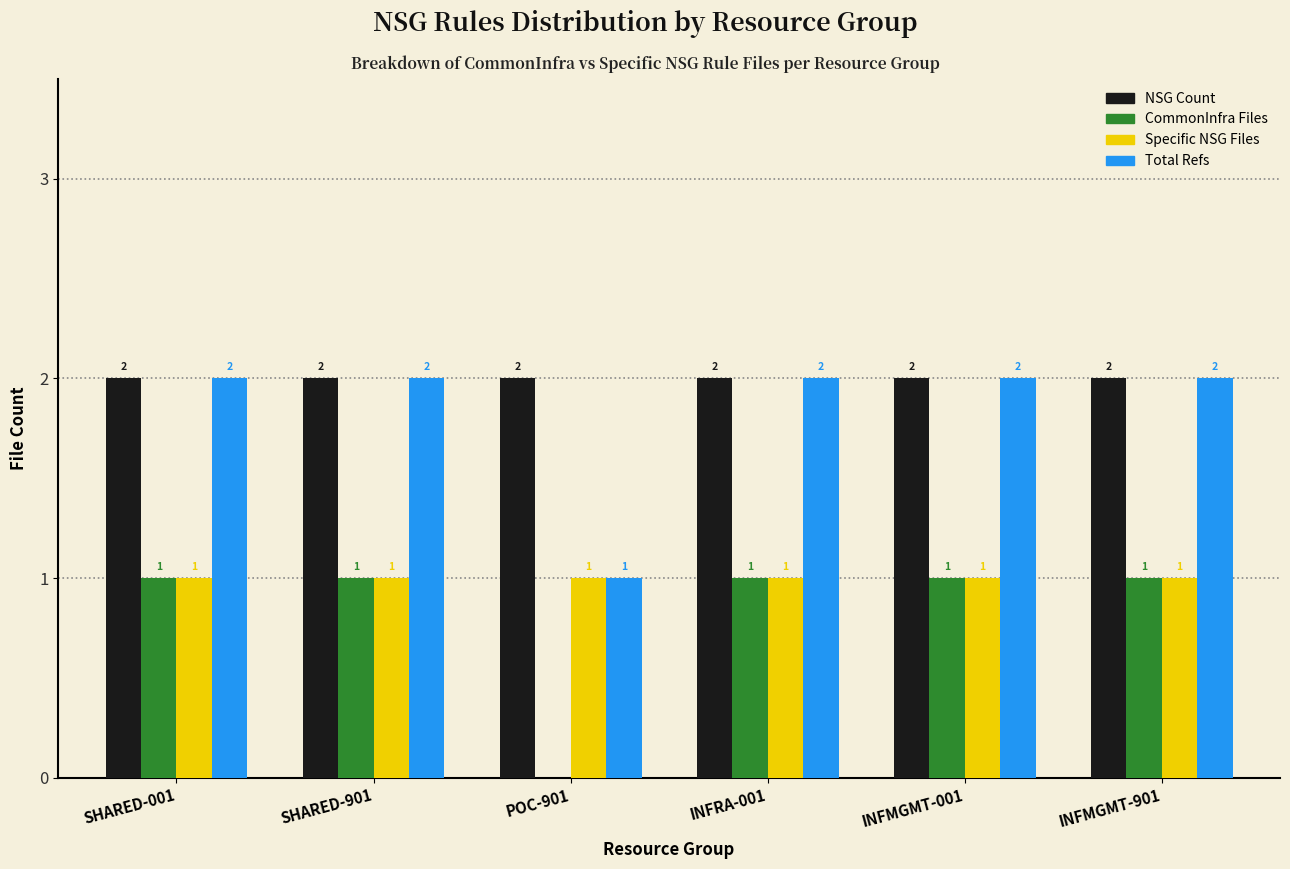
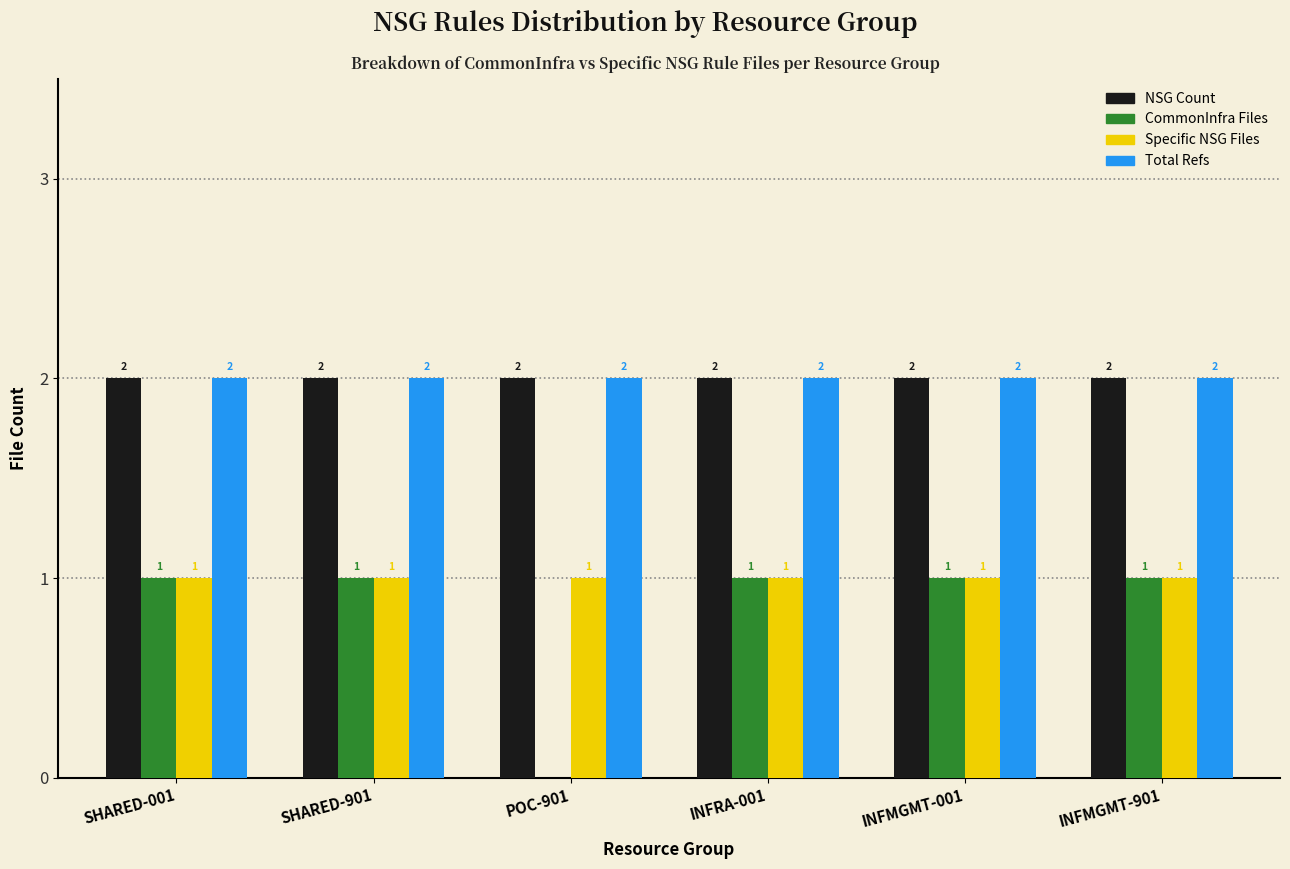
  {
    "NSG Count": {
      "SHARED-001": 2,
      "SHARED-901": 2,
      "POC-901": 2,
      "INFRA-001": 2,
      "INFMGMT-001": 2,
      "INFMGMT-901": 2
    },
    "CommonInfra Files": {
      "SHARED-001": 1,
      "SHARED-901": 1,
      "INFRA-001": 1,
      "INFMGMT-001": 1,
      "INFMGMT-901": 1
    },
    "Specific NSG Files": {
      "SHARED-001": 1,
      "SHARED-901": 1,
      "POC-901": 1,
      "INFRA-001": 1,
      "INFMGMT-001": 1,
      "INFMGMT-901": 1
    },
    "Total Refs": {
      "SHARED-001": 2,
      "SHARED-901": 2,
-     "POC-901": 1,
+     "POC-901": 2,
      "INFRA-001": 2,
      "INFMGMT-001": 2,
      "INFMGMT-901": 2
    }
  }
